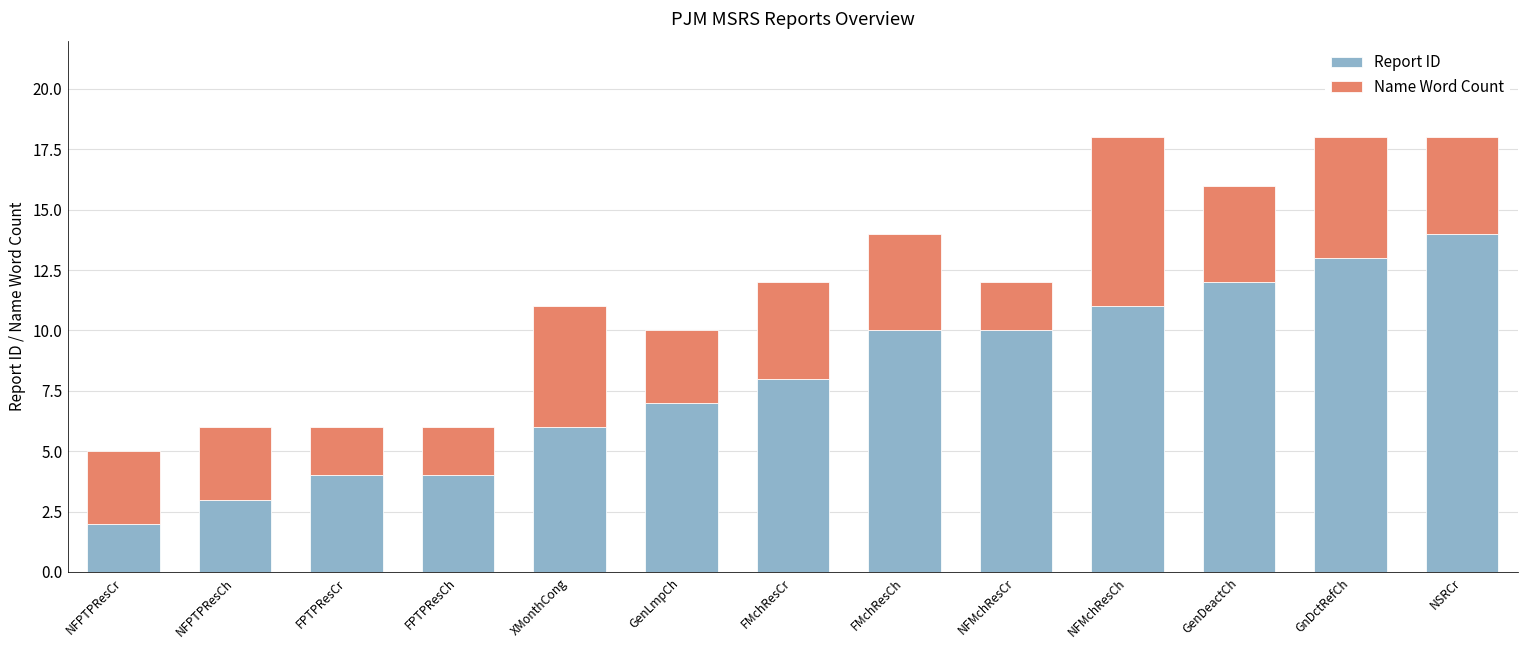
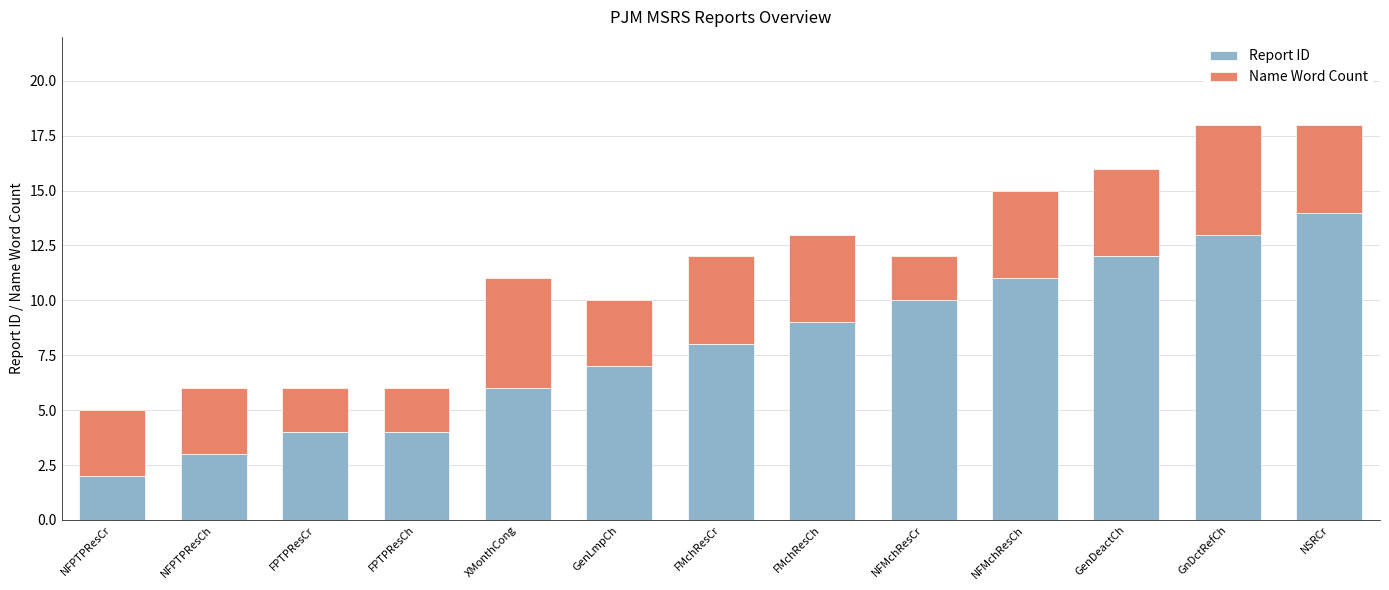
  {
    "Report ID": {
      "NFPTPResCr": 2,
      "NFPTPResCh": 3,
      "FPTPResCr": 4,
      "FPTPResCh": 4,
      "XMonthCong": 6,
      "GenLmpCh": 7,
      "FMchResCr": 8,
-     "FMchResCh": 10,
+     "FMchResCh": 9,
      "NFMchResCr": 10,
      "NFMchResCh": 11,
      "GenDeactCh": 12,
      "GnDctRefCh": 13,
      "NSRCr": 14
    },
    "Name Word Count": {
      "NFPTPResCr": 3,
      "NFPTPResCh": 3,
      "FPTPResCr": 2,
      "FPTPResCh": 2,
      "XMonthCong": 5,
      "GenLmpCh": 3,
      "FMchResCr": 4,
      "FMchResCh": 4,
      "NFMchResCr": 2,
-     "NFMchResCh": 7,
+     "NFMchResCh": 4,
      "GenDeactCh": 4,
      "GnDctRefCh": 5,
      "NSRCr": 4
    }
  }
